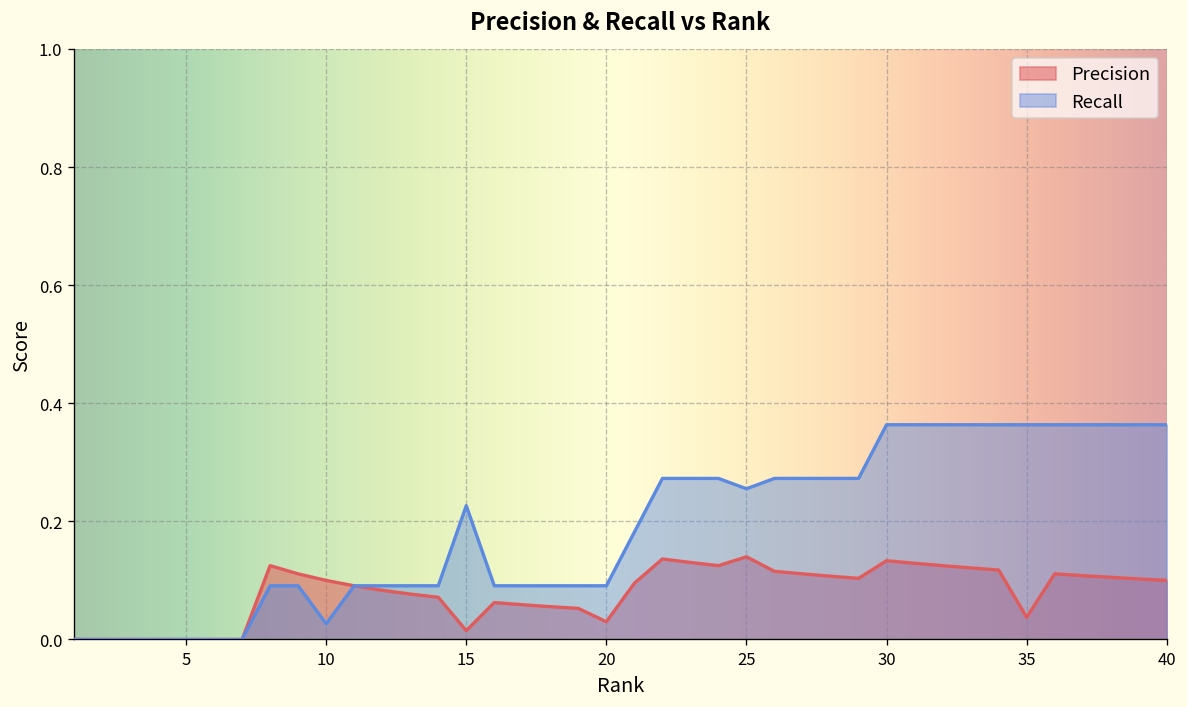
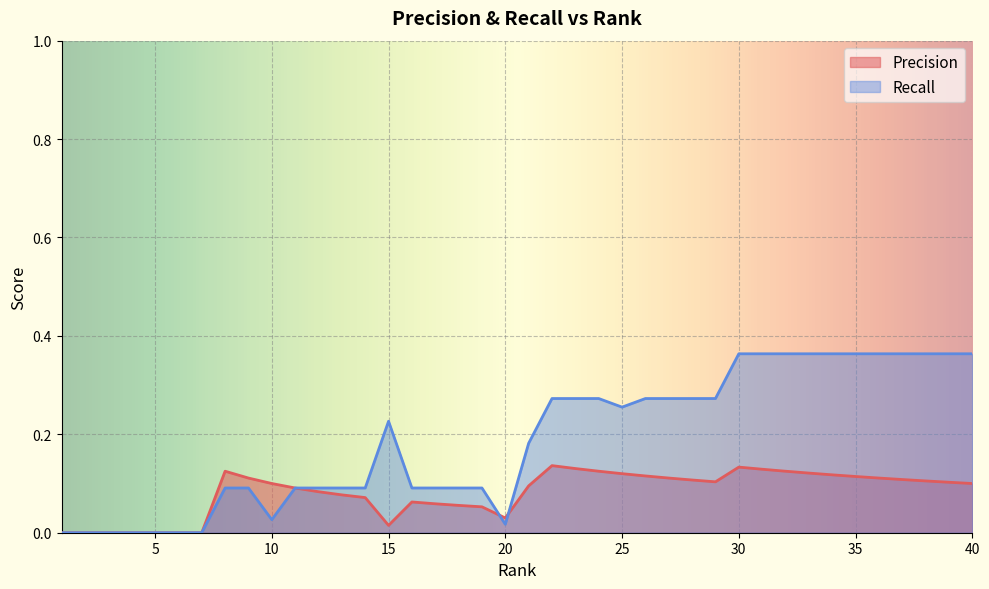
  {
    "Precision": {
      "10": 0.10,
      "15": 0.01,
      "20": 0.03,
-     "25": 0.14,
+     "25": 0.12,
      "30": 0.13,
-     "35": 0.04,
+     "35": 0.11,
      "40": 0.10
    },
    "Recall": {
      "10": 0.03,
      "15": 0.23,
-     "20": 0.09,
+     "20": 0.02,
      "25": 0.26,
      "30": 0.36,
      "35": 0.36,
      "40": 0.36
    }
  }
